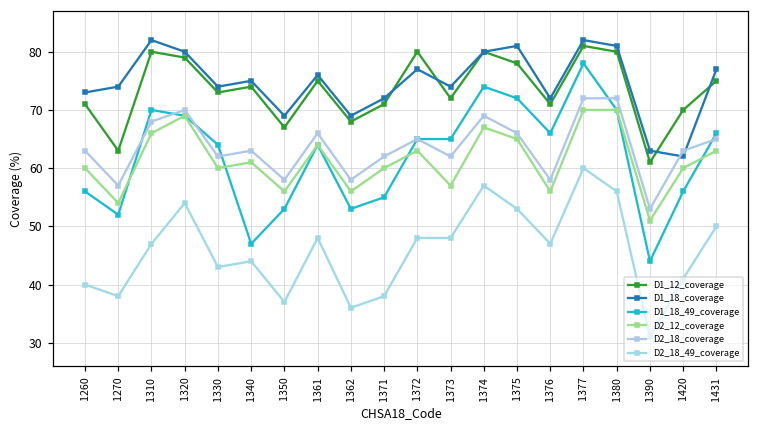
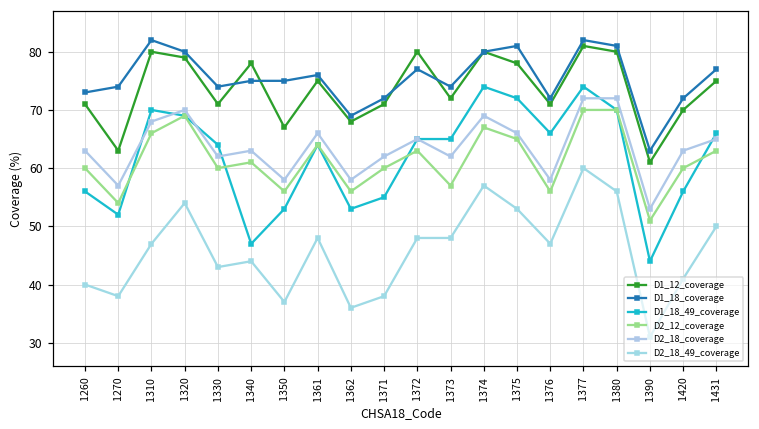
  {
    "D1_12_coverage": {
      "1260": 71,
      "1270": 63,
      "1310": 80,
      "1320": 79,
-     "1330": 73,
-     "1340": 74,
+     "1330": 71,
+     "1340": 78,
      "1350": 67,
      "1361": 75,
      "1362": 68,
      "1371": 71,
      "1372": 80,
      "1373": 72,
      "1375": 78,
      "1376": 71,
      "1377": 81,
      "1380": 80,
      "1390": 61,
      "1420": 70,
      "1431": 75
    },
    "D1_18_coverage": {
      "1260": 73,
      "1270": 74,
      "1310": 82,
      "1320": 80,
      "1330": 74,
      "1340": 75,
-     "1350": 69,
+     "1350": 75,
      "1361": 76,
      "1362": 69,
      "1371": 72,
      "1372": 77,
      "1373": 74,
      "1375": 81,
      "1376": 72,
      "1377": 82,
      "1380": 81,
      "1390": 63,
-     "1420": 62,
+     "1420": 72,
      "1431": 77
    },
    "D1_18_49_coverage": {
      "1260": 56,
      "1270": 52,
      "1310": 70,
      "1330": 64,
      "1340": 47,
      "1350": 53,
      "1362": 53,
      "1371": 55,
      "1373": 65,
      "1374": 74,
      "1375": 72,
      "1376": 66,
-     "1377": 78,
+     "1377": 74,
      "1390": 44,
      "1420": 56,
      "1431": 66
    },
    "D2_12_coverage": {
      "1260": 60,
      "1270": 54,
      "1310": 66,
      "1330": 60,
      "1340": 61,
      "1350": 56,
      "1362": 56,
      "1371": 60,
      "1372": 63,
      "1373": 57,
      "1374": 67,
      "1375": 65,
      "1376": 56,
      "1377": 70,
      "1390": 51,
      "1420": 60,
      "1431": 63
    }
  }
